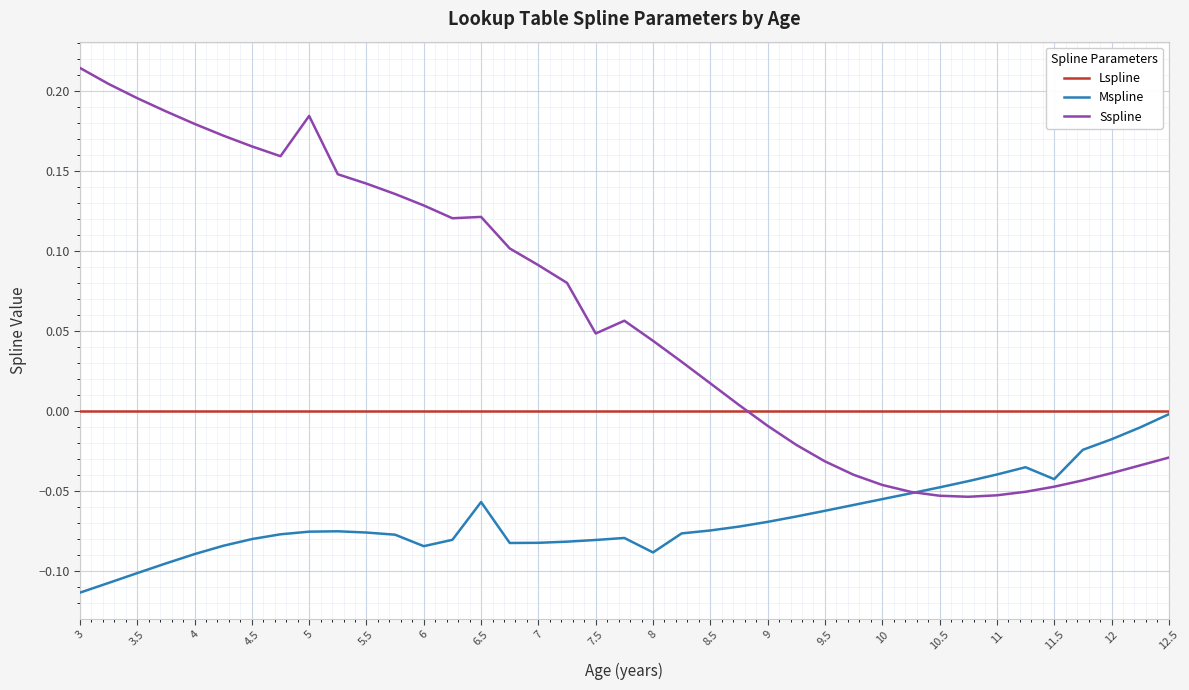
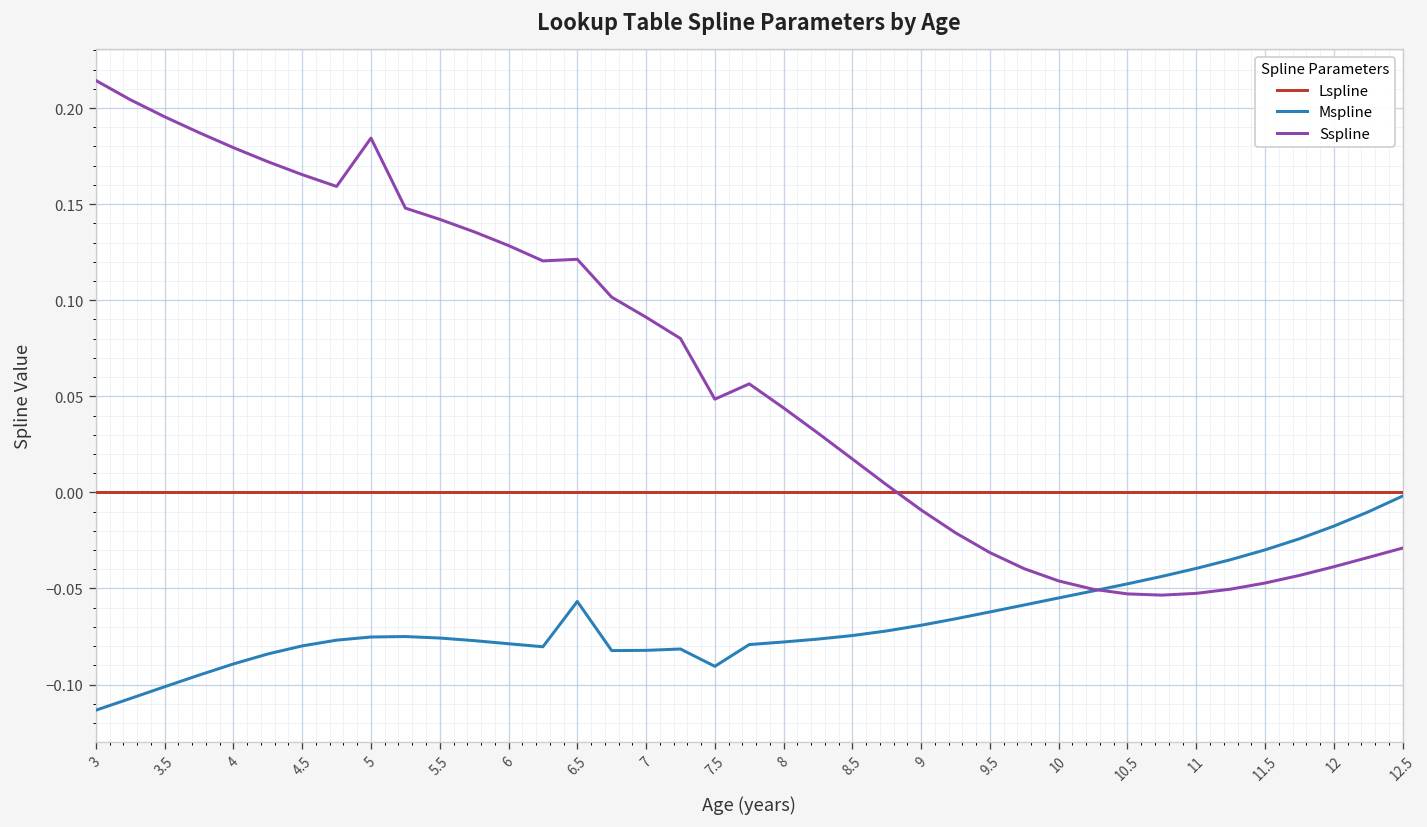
  {
    "Lspline": {
      "3": 0.000,
      "3.5": 0.000,
      "4": 0.000,
      "4.5": 0.000,
      "5": 0.000,
      "5.5": 0.000,
      "6": 0.000,
      "6.5": 0.000,
      "7": 0.000,
      "7.5": 0.000,
      "8": 0.000,
      "8.5": 0.000,
      "9": 0.000,
      "9.5": 0.000,
      "10": 0.000,
      "10.5": 0.000,
      "11": 0.000,
      "11.5": 0.000,
      "12": 0.000,
      "12.5": 0.000
    },
    "Mspline": {
      "3": -0.113,
      "3.5": -0.101,
      "4": -0.089,
      "4.5": -0.080,
      "5": -0.075,
      "5.5": -0.076,
-     "6": -0.084,
+     "6": -0.079,
      "6.5": -0.057,
      "7": -0.082,
-     "7.5": -0.080,
-     "8": -0.088,
+     "7.5": -0.091,
+     "8": -0.078,
      "8.5": -0.074,
      "9": -0.069,
      "9.5": -0.062,
      "10": -0.055,
      "10.5": -0.048,
      "11": -0.040,
-     "11.5": -0.042,
+     "11.5": -0.030,
      "12": -0.018,
      "12.5": -0.002
    },
    "Sspline": {
      "3": 0.214,
      "3.5": 0.195,
      "4": 0.179,
      "4.5": 0.165,
      "5": 0.184,
      "5.5": 0.142,
      "6": 0.128,
      "6.5": 0.121,
      "7": 0.091,
      "7.5": 0.049,
      "8": 0.044,
      "8.5": 0.017,
      "9": -0.009,
      "9.5": -0.031,
      "10": -0.046,
      "10.5": -0.053,
      "11": -0.053,
      "11.5": -0.047,
      "12": -0.039,
      "12.5": -0.029
    }
  }
